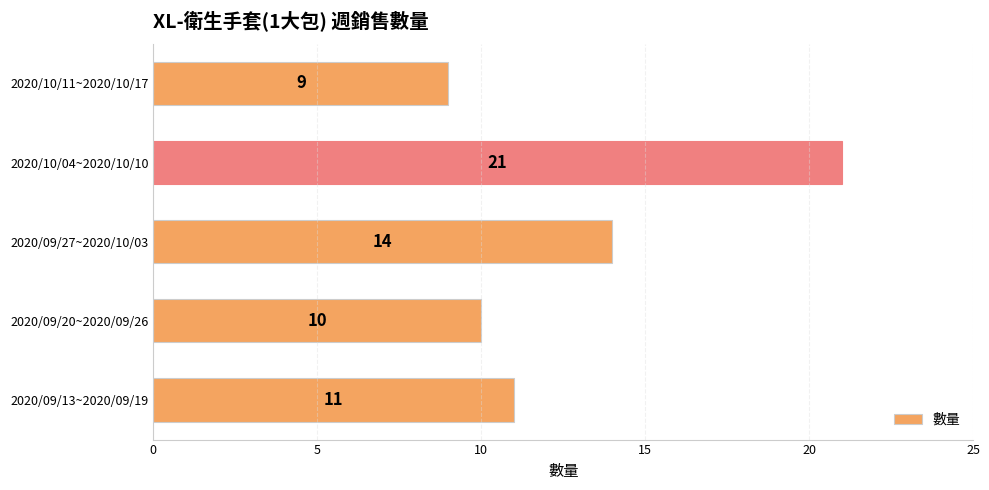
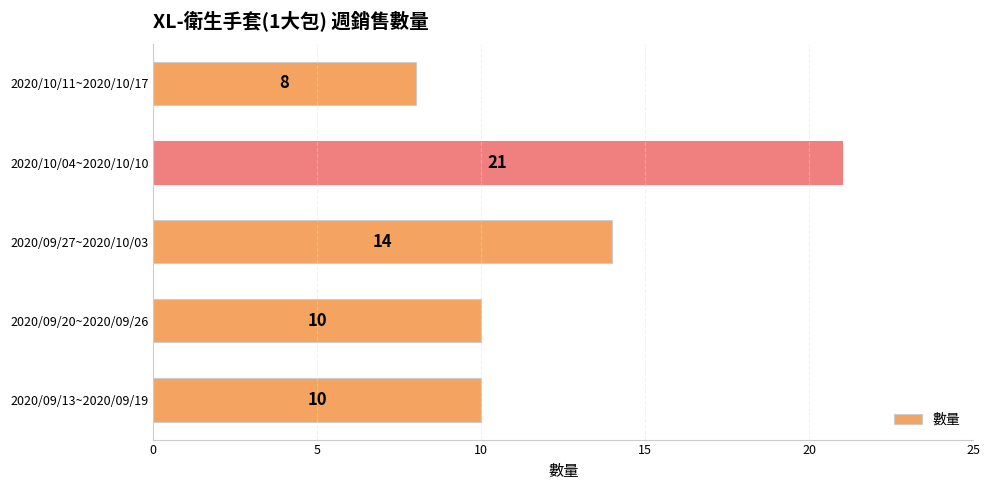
  {
-   "2020/10/11~2020/10/17": 9,
+   "2020/10/11~2020/10/17": 8,
    "2020/10/04~2020/10/10": 21,
    "2020/09/27~2020/10/03": 14,
    "2020/09/20~2020/09/26": 10,
-   "2020/09/13~2020/09/19": 11
+   "2020/09/13~2020/09/19": 10
  }
